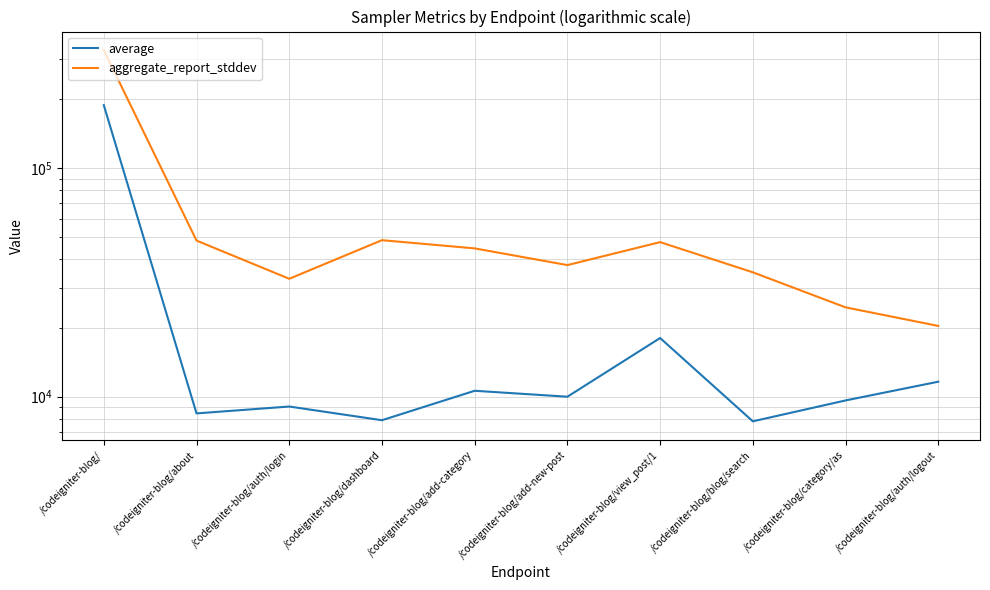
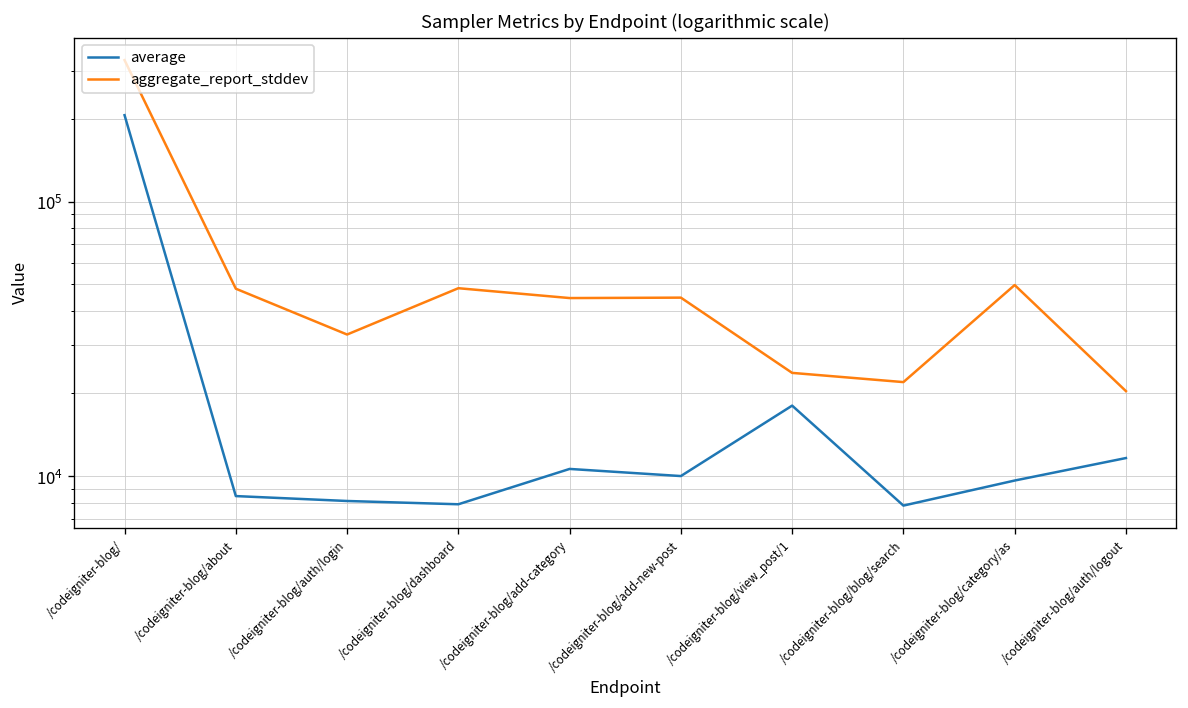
  {
    "average": {
-     "/codeigniter-blog/": 190000,
+     "/codeigniter-blog/": 210000,
      "/codeigniter-blog/about": 8500,
-     "/codeigniter-blog/auth/login": 9100,
+     "/codeigniter-blog/auth/login": 8100,
      "/codeigniter-blog/dashboard": 7900,
      "/codeigniter-blog/add-category": 11000,
      "/codeigniter-blog/add-new-post": 10000,
      "/codeigniter-blog/view_post/1": 18000,
      "/codeigniter-blog/blog/search": 7800,
      "/codeigniter-blog/category/as": 9600,
      "/codeigniter-blog/auth/logout": 12000
    },
    "aggregate_report_stddev": {
      "/codeigniter-blog/about": 48000,
      "/codeigniter-blog/auth/login": 33000,
      "/codeigniter-blog/dashboard": 48000,
      "/codeigniter-blog/add-category": 45000,
-     "/codeigniter-blog/add-new-post": 38000,
-     "/codeigniter-blog/view_post/1": 47000,
-     "/codeigniter-blog/blog/search": 35000,
-     "/codeigniter-blog/category/as": 25000,
+     "/codeigniter-blog/add-new-post": 45000,
+     "/codeigniter-blog/view_post/1": 24000,
+     "/codeigniter-blog/blog/search": 22000,
+     "/codeigniter-blog/category/as": 50000,
      "/codeigniter-blog/auth/logout": 20000
    }
  }
